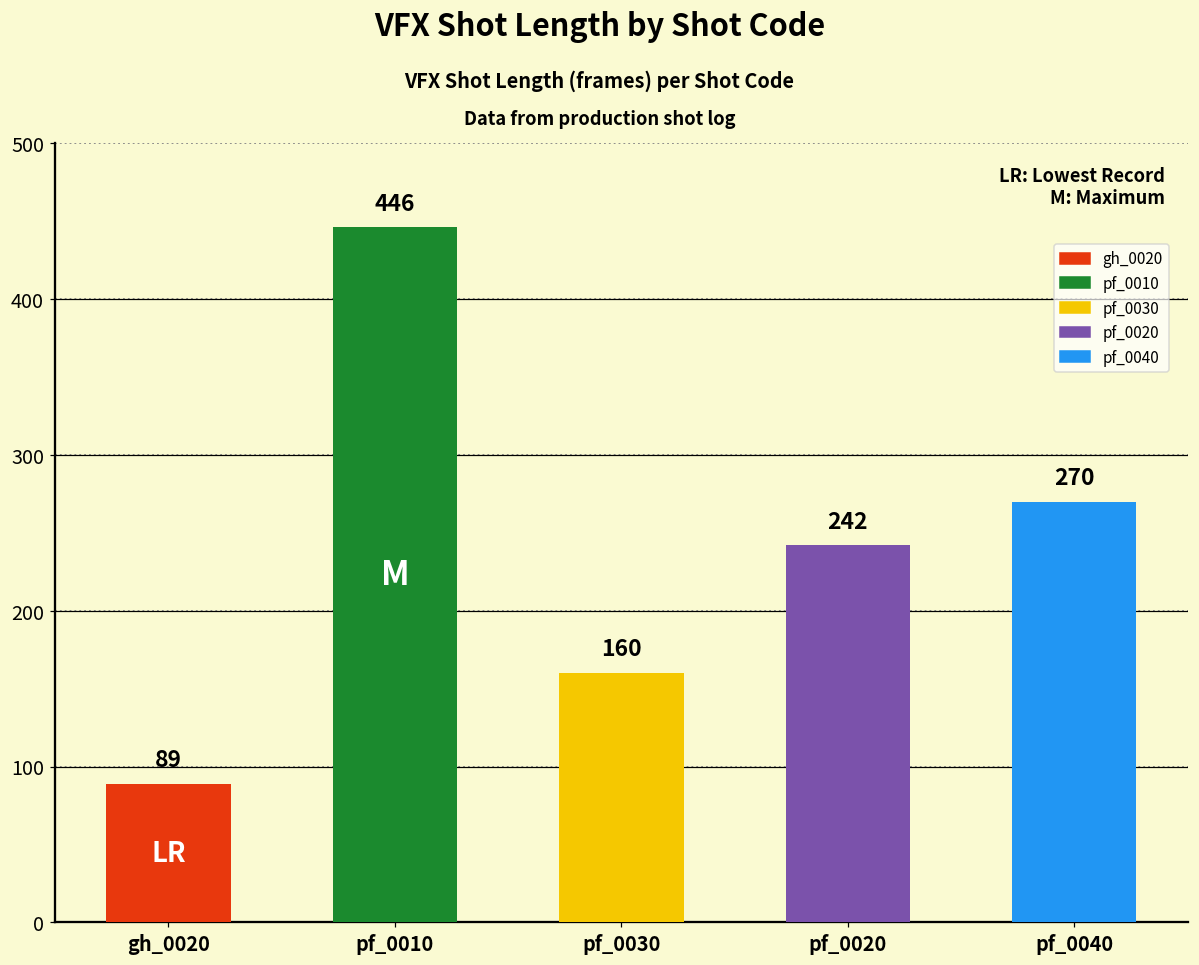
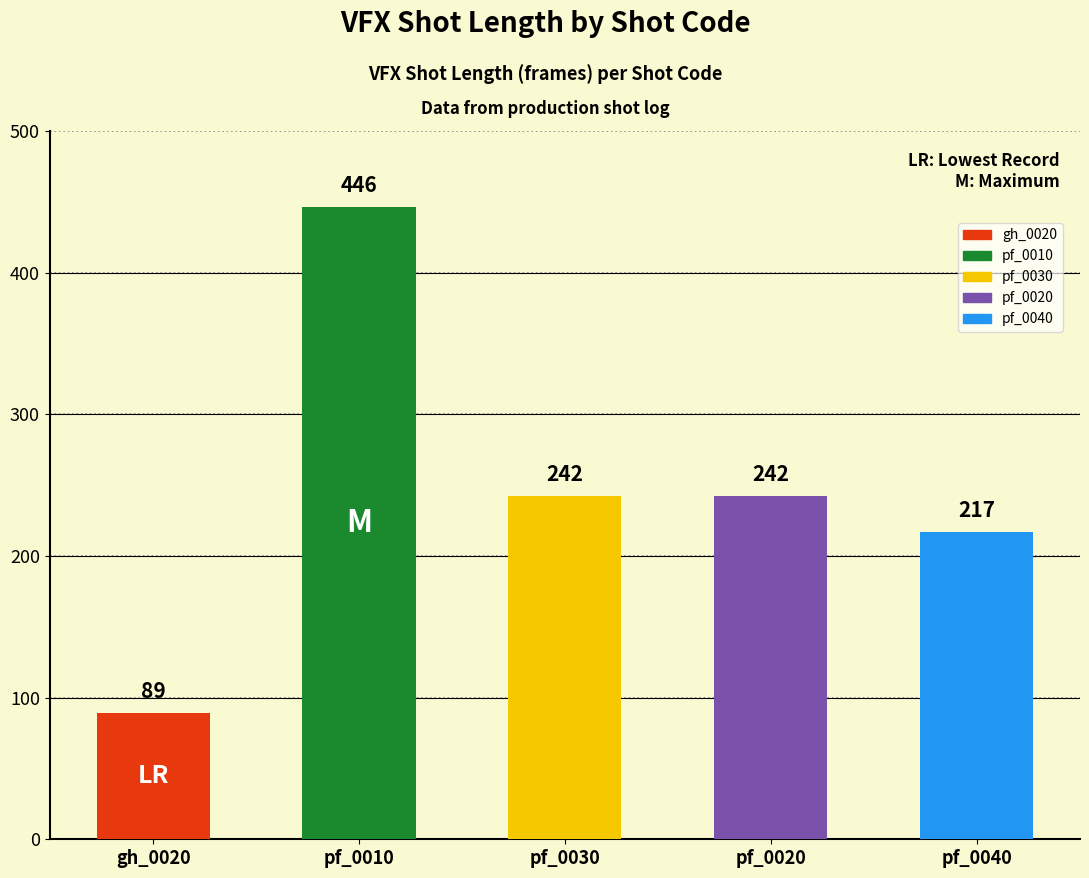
  {
    "gh_0020": 89,
    "pf_0010": 446,
-   "pf_0030": 160,
+   "pf_0030": 242,
    "pf_0020": 242,
-   "pf_0040": 270
+   "pf_0040": 217
  }
